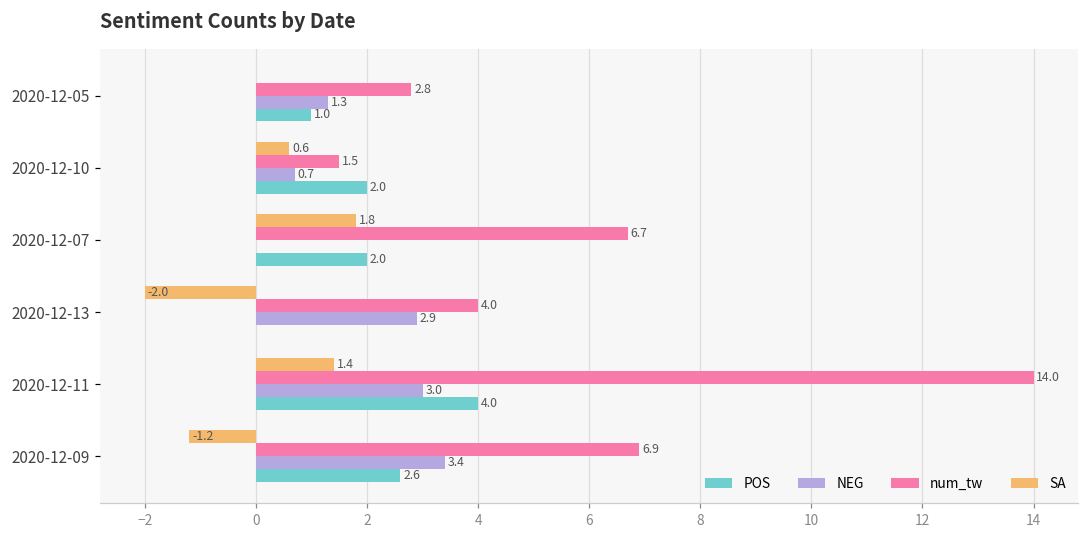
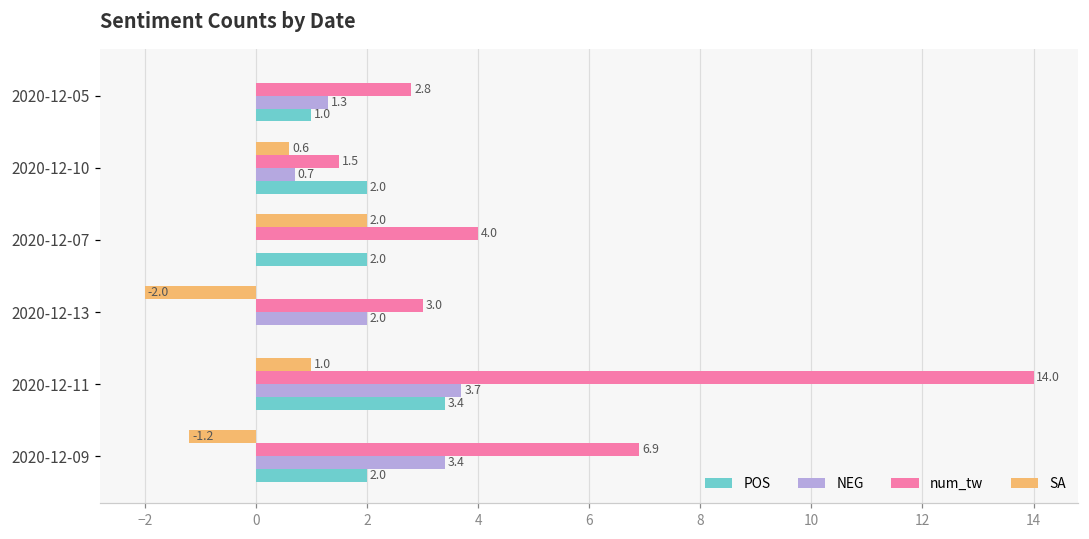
  {
    "POS": {
      "2020-12-05": 1.0,
      "2020-12-10": 2.0,
      "2020-12-07": 2.0,
-     "2020-12-11": 4.0,
-     "2020-12-09": 2.6
+     "2020-12-11": 3.4,
+     "2020-12-09": 2.0
    },
    "NEG": {
      "2020-12-05": 1.3,
      "2020-12-10": 0.7,
-     "2020-12-13": 2.9,
-     "2020-12-11": 3.0,
+     "2020-12-13": 2.0,
+     "2020-12-11": 3.7,
      "2020-12-09": 3.4
    },
    "num_tw": {
      "2020-12-05": 2.8,
      "2020-12-10": 1.5,
-     "2020-12-07": 6.7,
-     "2020-12-13": 4.0,
+     "2020-12-07": 4.0,
+     "2020-12-13": 3.0,
      "2020-12-11": 14.0,
      "2020-12-09": 6.9
    },
    "SA": {
      "2020-12-10": 0.6,
-     "2020-12-07": 1.8,
+     "2020-12-07": 2.0,
      "2020-12-13": -2.0,
-     "2020-12-11": 1.4,
+     "2020-12-11": 1.0,
      "2020-12-09": -1.2
    }
  }
